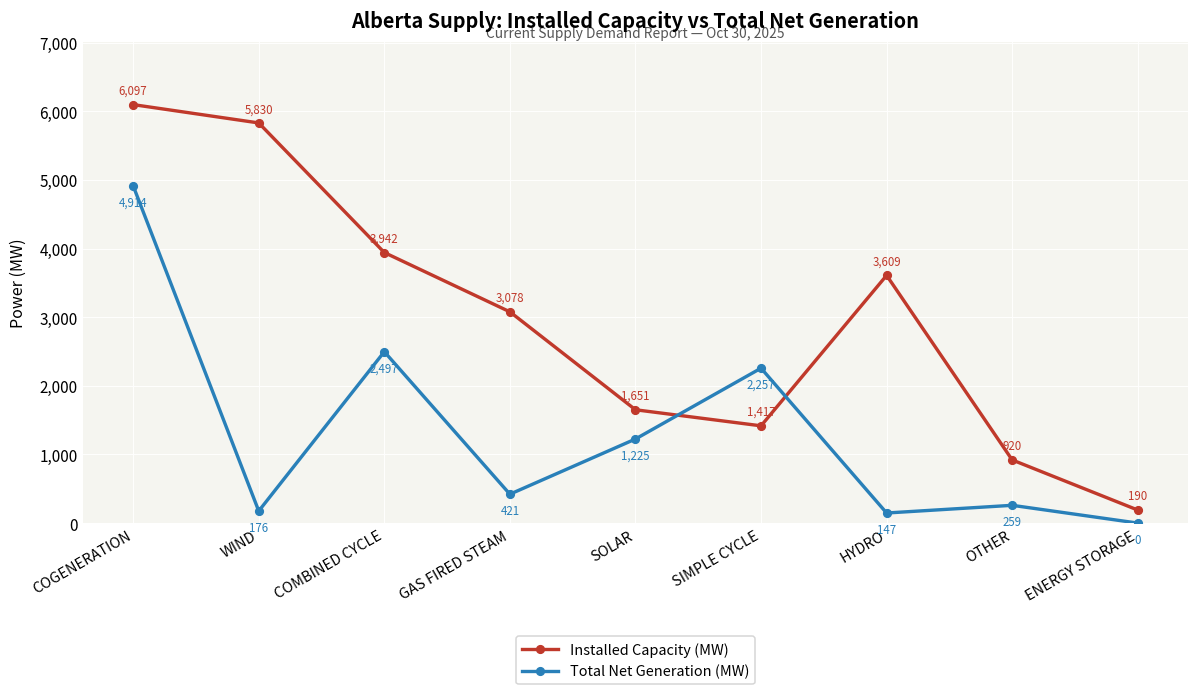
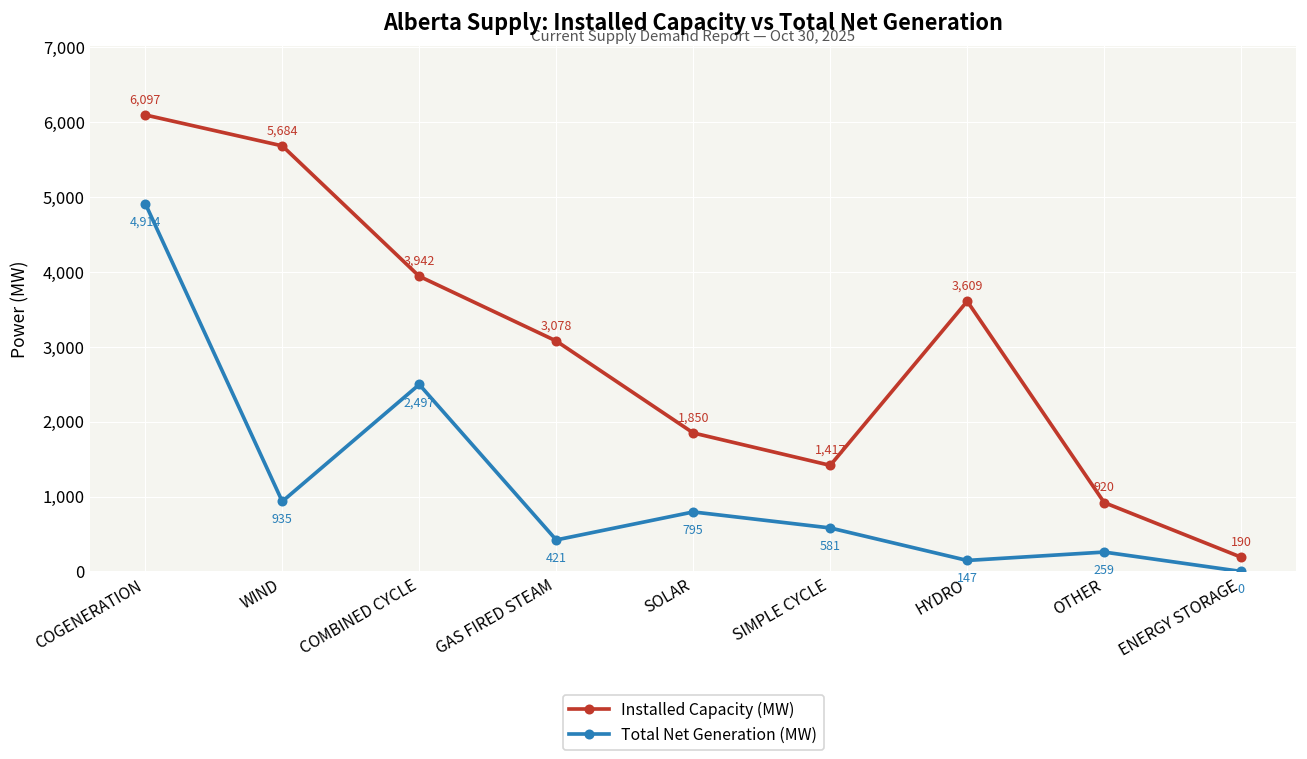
  {
    "Installed Capacity (MW)": {
      "COGENERATION": "6,097",
-     "WIND": "5,830",
+     "WIND": "5,684",
      "COMBINED CYCLE": "3,942",
      "GAS FIRED STEAM": "3,078",
-     "SOLAR": "1,651",
+     "SOLAR": "1,850",
      "SIMPLE CYCLE": "1,417",
      "HYDRO": "3,609",
      "OTHER": "920",
      "ENERGY STORAGE": "190"
    },
    "Total Net Generation (MW)": {
      "COGENERATION": "4,914",
-     "WIND": "176",
+     "WIND": "935",
      "COMBINED CYCLE": "2,497",
      "GAS FIRED STEAM": "421",
-     "SOLAR": "1,225",
-     "SIMPLE CYCLE": "2,257",
+     "SOLAR": "795",
+     "SIMPLE CYCLE": "581",
      "HYDRO": "147",
      "OTHER": "259",
      "ENERGY STORAGE": "0"
    }
  }
